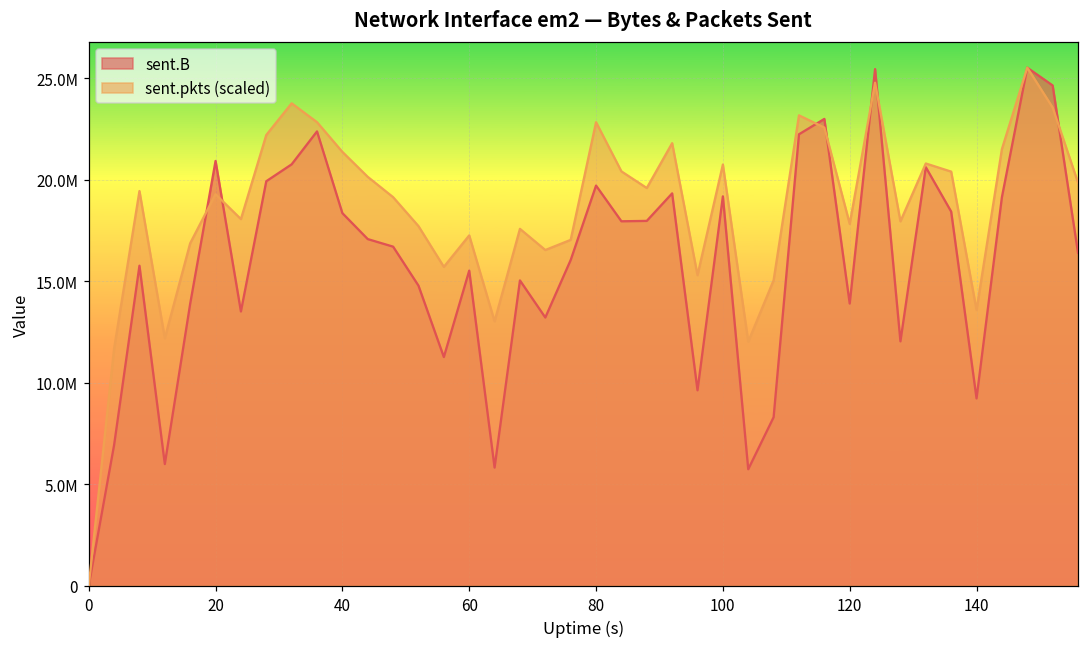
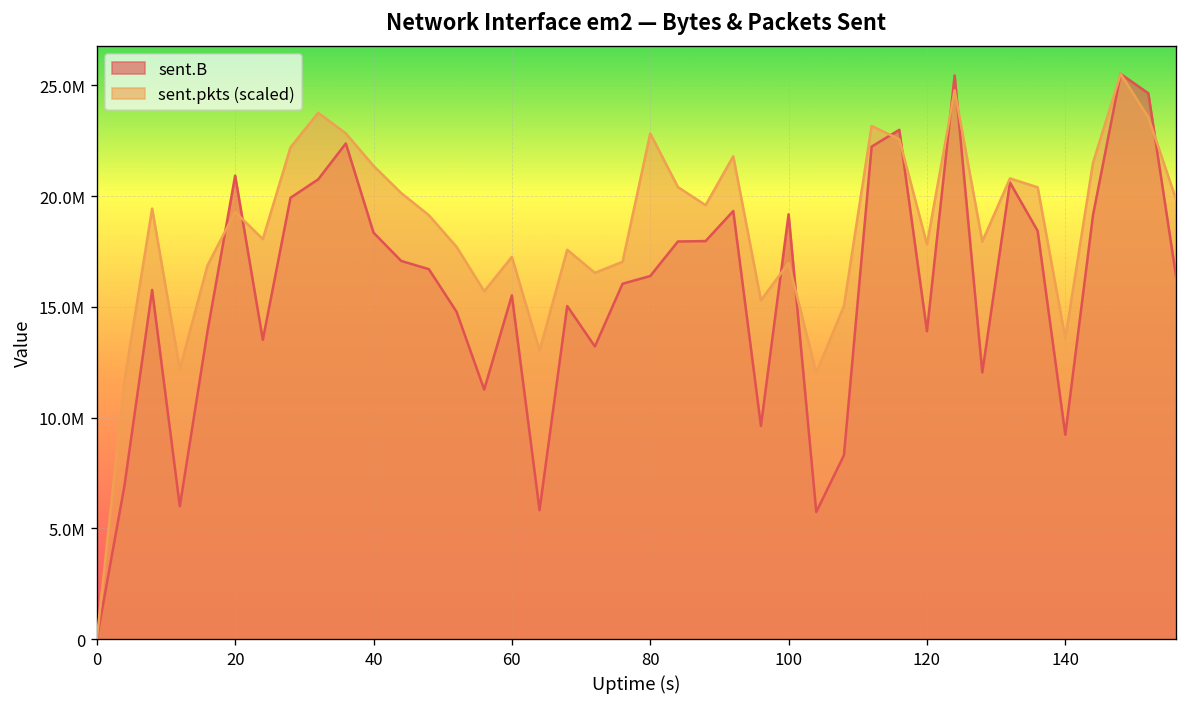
  {
    "sent.B": {
      "20": 20900000,
      "40": 18400000,
      "60": 15500000,
-     "80": 19700000,
+     "80": 16400000,
      "100": 19200000,
      "120": 13900000,
      "140": 9200000
    },
    "sent.pkts (scaled)": {
      "20": 19300000,
      "40": 21400000,
      "60": 17300000,
      "80": 22800000,
-     "100": 20700000,
+     "100": 17000000,
      "120": 17800000,
      "140": 13600000
    }
  }
